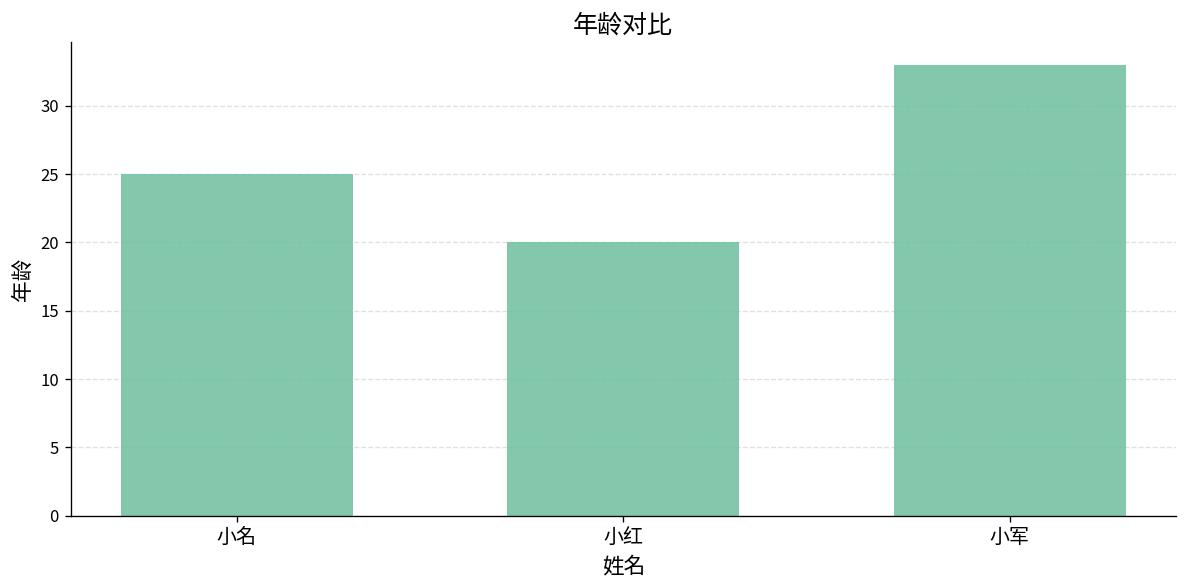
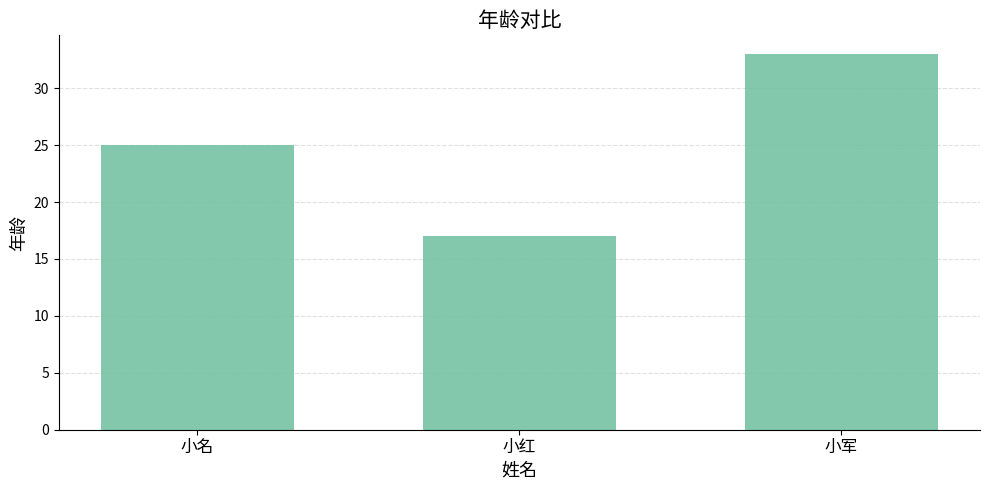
  {
    "小名": 25,
-   "小红": 20,
+   "小红": 17,
    "小军": 33
  }
